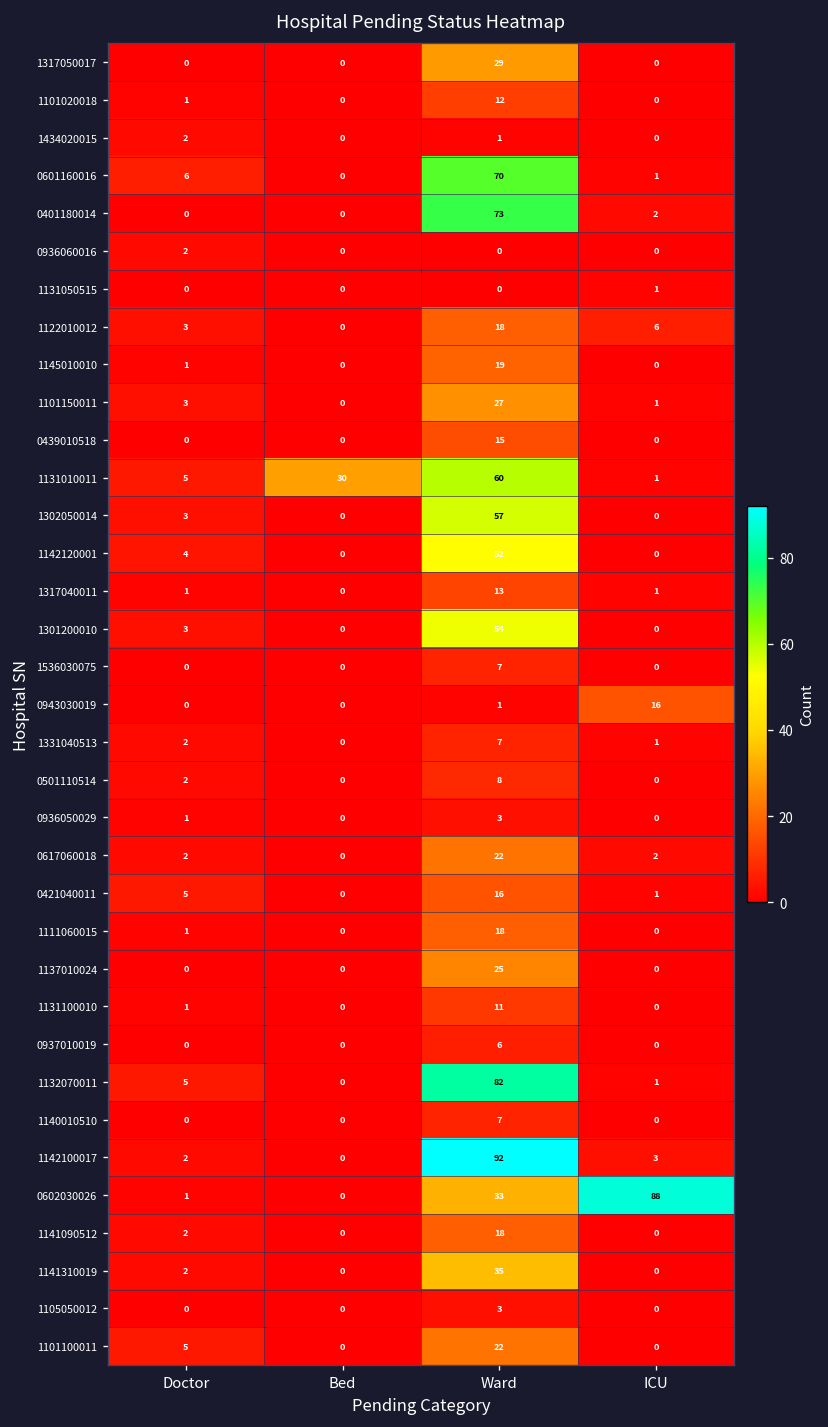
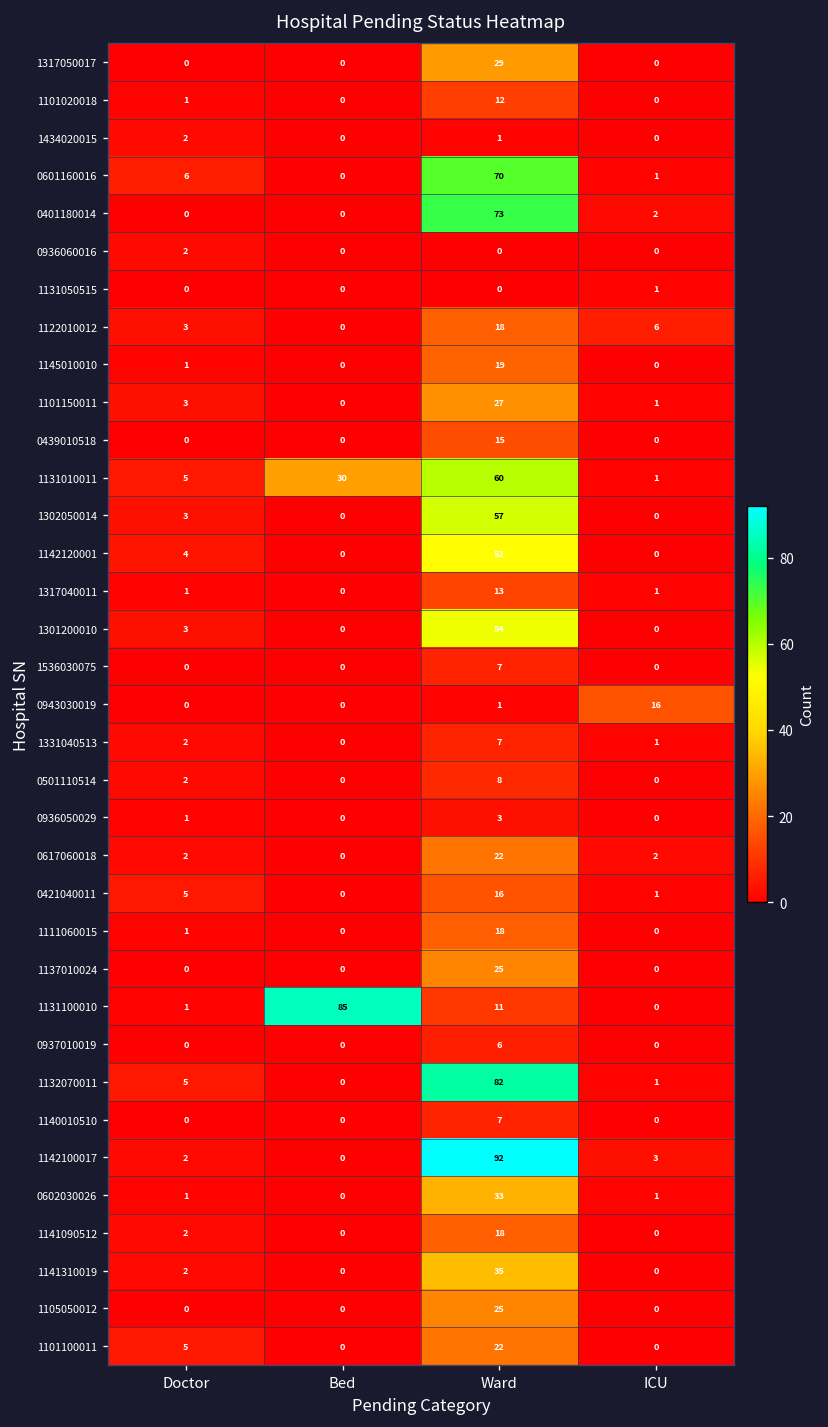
  {
    "1317050017": {
      "Doctor": 0,
      "Bed": 0,
      "Ward": 29,
      "ICU": 0
    },
    "1101020018": {
      "Doctor": 1,
      "Bed": 0,
      "Ward": 12,
      "ICU": 0
    },
    "1434020015": {
      "Doctor": 2,
      "Bed": 0,
      "Ward": 1,
      "ICU": 0
    },
    "0601160016": {
      "Doctor": 6,
      "Bed": 0,
      "Ward": 70,
      "ICU": 1
    },
    "0401180014": {
      "Doctor": 0,
      "Bed": 0,
      "Ward": 73,
      "ICU": 2
    },
    "0936060016": {
      "Doctor": 2,
      "Bed": 0,
      "Ward": 0,
      "ICU": 0
    },
    "1131050515": {
      "Doctor": 0,
      "Bed": 0,
      "Ward": 0,
      "ICU": 1
    },
    "1122010012": {
      "Doctor": 3,
      "Bed": 0,
      "Ward": 18,
      "ICU": 6
    },
    "1145010010": {
      "Doctor": 1,
      "Bed": 0,
      "Ward": 19,
      "ICU": 0
    },
    "1101150011": {
      "Doctor": 3,
      "Bed": 0,
      "Ward": 27,
      "ICU": 1
    },
    "0439010518": {
      "Doctor": 0,
      "Bed": 0,
      "Ward": 15,
      "ICU": 0
    },
    "1131010011": {
      "Doctor": 5,
      "Bed": 30,
      "Ward": 60,
      "ICU": 1
    },
    "1302050014": {
      "Doctor": 3,
      "Bed": 0,
      "Ward": 57,
      "ICU": 0
    },
    "1142120001": {
      "Doctor": 4,
      "Bed": 0,
      "Ward": 52,
      "ICU": 0
    },
    "1317040011": {
      "Doctor": 1,
      "Bed": 0,
      "Ward": 13,
      "ICU": 1
    },
    "1301200010": {
      "Doctor": 3,
      "Bed": 0,
      "Ward": 54,
      "ICU": 0
    },
    "1536030075": {
      "Doctor": 0,
      "Bed": 0,
      "Ward": 7,
      "ICU": 0
    },
    "0943030019": {
      "Doctor": 0,
      "Bed": 0,
      "Ward": 1,
      "ICU": 16
    },
    "1331040513": {
      "Doctor": 2,
      "Bed": 0,
      "Ward": 7,
      "ICU": 1
    },
    "0501110514": {
      "Doctor": 2,
      "Bed": 0,
      "Ward": 8,
      "ICU": 0
    },
    "0936050029": {
      "Doctor": 1,
      "Bed": 0,
      "Ward": 3,
      "ICU": 0
    },
    "0617060018": {
      "Doctor": 2,
      "Bed": 0,
      "Ward": 22,
      "ICU": 2
    },
    "0421040011": {
      "Doctor": 5,
      "Bed": 0,
      "Ward": 16,
      "ICU": 1
    },
    "1111060015": {
      "Doctor": 1,
      "Bed": 0,
      "Ward": 18,
      "ICU": 0
    },
    "1137010024": {
      "Doctor": 0,
      "Bed": 0,
      "Ward": 25,
      "ICU": 0
    },
    "1131100010": {
      "Doctor": 1,
-     "Bed": 0,
+     "Bed": 85,
      "Ward": 11,
      "ICU": 0
    },
    "0937010019": {
      "Doctor": 0,
      "Bed": 0,
      "Ward": 6,
      "ICU": 0
    },
    "1132070011": {
      "Doctor": 5,
      "Bed": 0,
      "Ward": 82,
      "ICU": 1
    },
    "1140010510": {
      "Doctor": 0,
      "Bed": 0,
      "Ward": 7,
      "ICU": 0
    },
    "1142100017": {
      "Doctor": 2,
      "Bed": 0,
      "Ward": 92,
      "ICU": 3
    },
    "0602030026": {
      "Doctor": 1,
      "Bed": 0,
      "Ward": 33,
-     "ICU": 88
+     "ICU": 1
    },
    "1141090512": {
      "Doctor": 2,
      "Bed": 0,
      "Ward": 18,
      "ICU": 0
    },
    "1141310019": {
      "Doctor": 2,
      "Bed": 0,
      "Ward": 35,
      "ICU": 0
    },
    "1105050012": {
      "Doctor": 0,
      "Bed": 0,
-     "Ward": 3,
+     "Ward": 25,
      "ICU": 0
    },
    "1101100011": {
      "Doctor": 5,
      "Bed": 0,
      "Ward": 22,
      "ICU": 0
    }
  }
